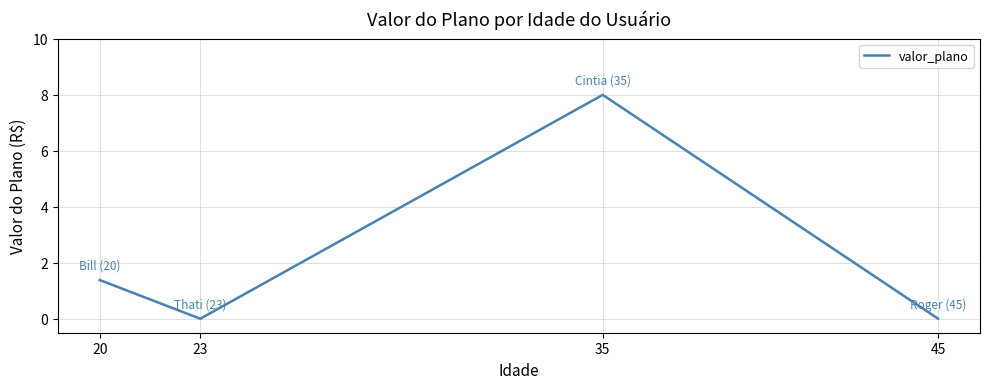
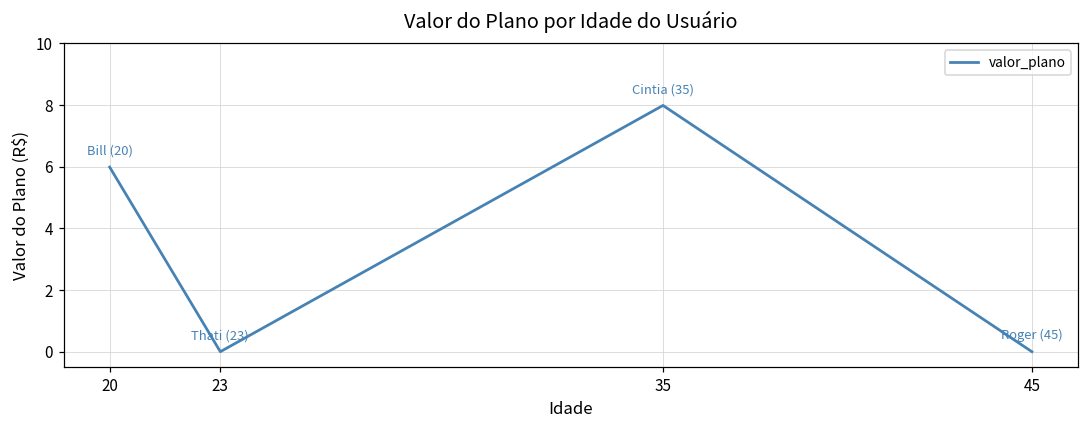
  {
-   "20": 1.4
+   "20": 6.0
  }
